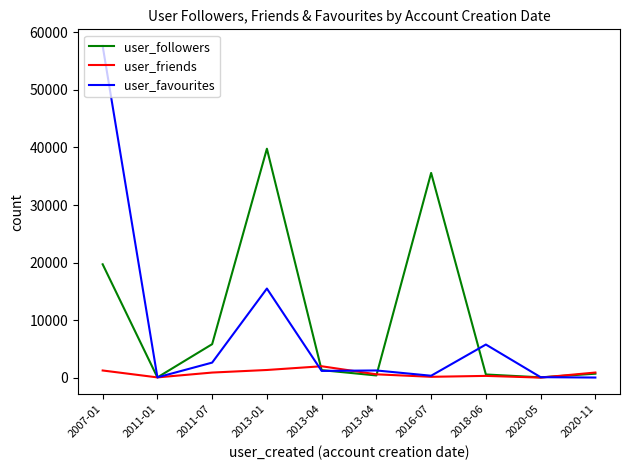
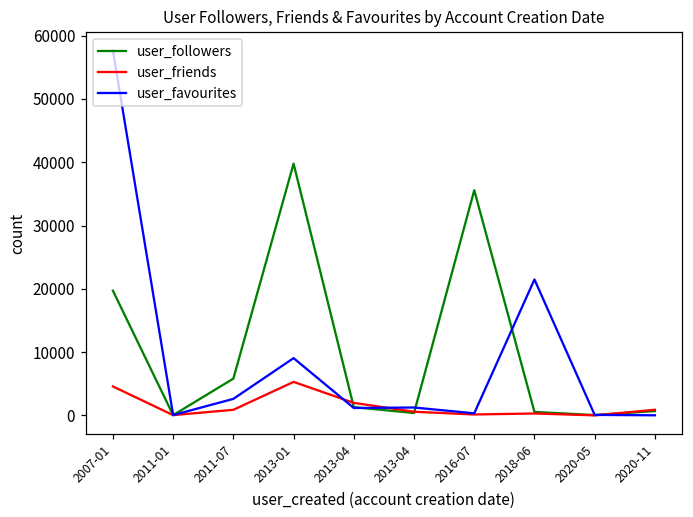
  {
    "user_followers": {
      "2007-01": 20000,
      "2011-07": 6000,
      "2013-01": 40000,
      "2016-07": 36000
    },
    "user_friends": {
-     "2007-01": 1000,
+     "2007-01": 5000,
      "2011-07": 1000,
-     "2013-01": 1000
+     "2013-01": 5000
    },
    "user_favourites": {
      "2011-07": 3000,
-     "2013-01": 15000,
-     "2018-06": 6000,
+     "2013-01": 9000,
+     "2018-06": 21000,
      "2020-11": 0
    }
  }
